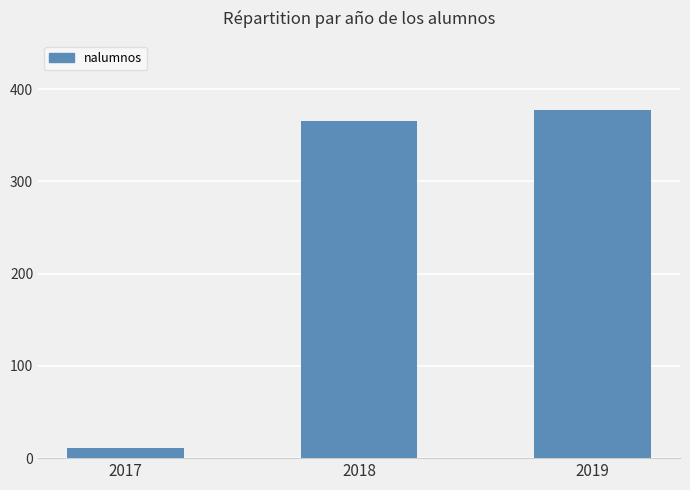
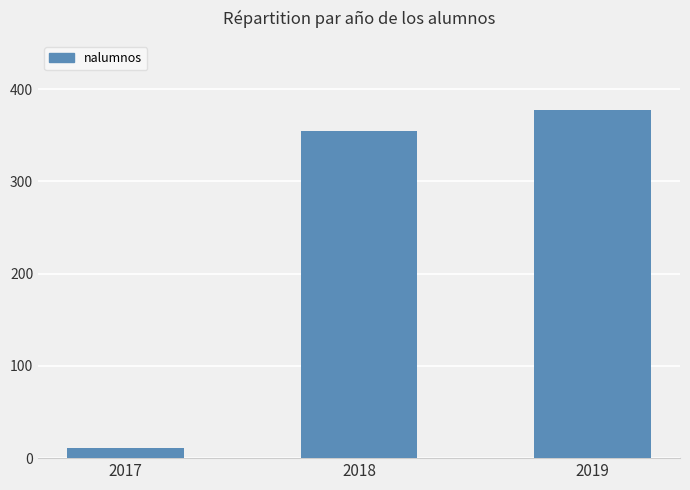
  {
    "2017": 10,
-   "2018": 370,
+   "2018": 360,
    "2019": 380
  }
